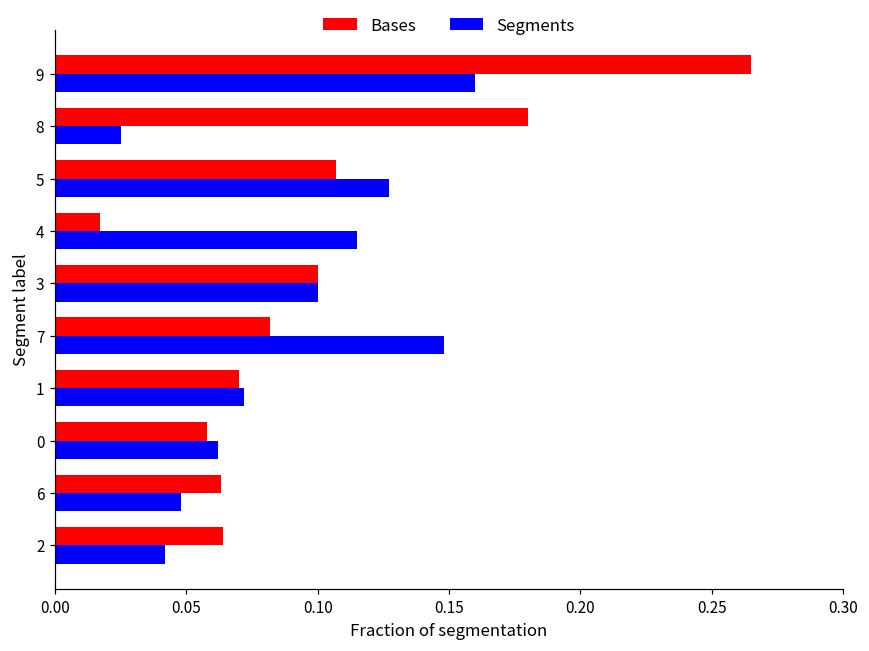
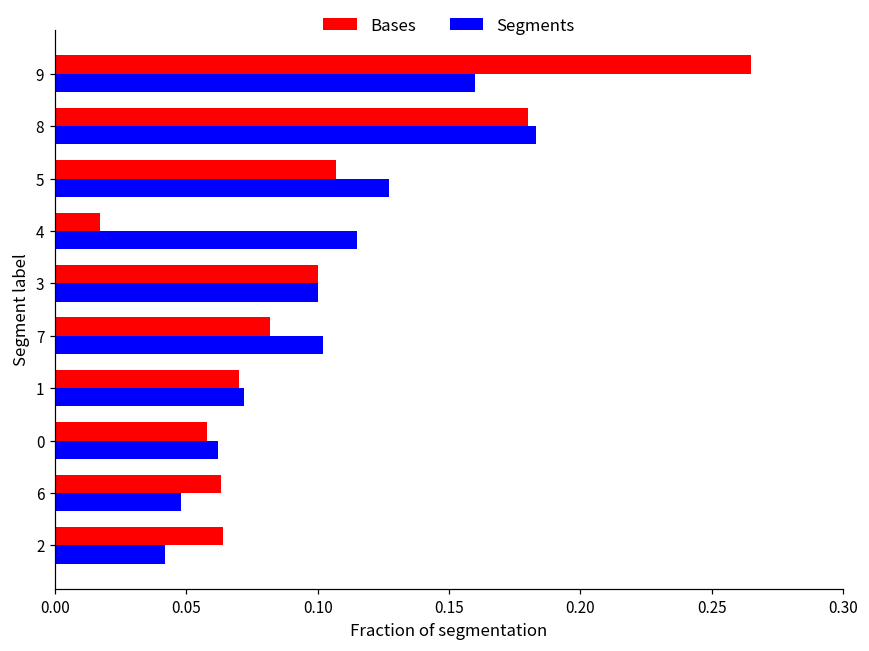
  {
    "Bases": {
      "9": 0.265,
      "8": 0.180,
      "5": 0.107,
      "4": 0.017,
      "3": 0.100,
      "7": 0.082,
      "1": 0.070,
      "0": 0.058,
      "6": 0.063,
      "2": 0.064
    },
    "Segments": {
      "9": 0.160,
-     "8": 0.025,
+     "8": 0.183,
      "5": 0.127,
      "4": 0.115,
      "3": 0.100,
-     "7": 0.148,
+     "7": 0.102,
      "1": 0.072,
      "0": 0.062,
      "6": 0.048,
      "2": 0.042
    }
  }
